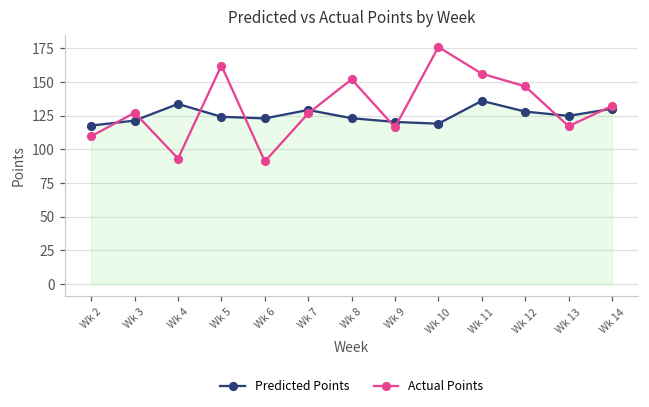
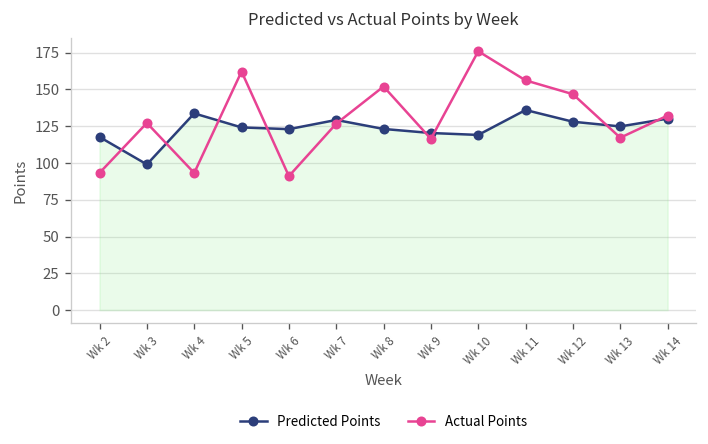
  {
    "Predicted Points": {
      "Wk 2": 118,
-     "Wk 3": 121,
+     "Wk 3": 99,
      "Wk 4": 134,
      "Wk 5": 124,
      "Wk 6": 123,
      "Wk 7": 129,
      "Wk 8": 123,
      "Wk 9": 120,
      "Wk 10": 119,
      "Wk 11": 136,
      "Wk 12": 128,
      "Wk 13": 125
    },
    "Actual Points": {
-     "Wk 2": 110,
+     "Wk 2": 93,
      "Wk 3": 127,
      "Wk 4": 93,
      "Wk 5": 162,
      "Wk 6": 91,
      "Wk 7": 127,
      "Wk 8": 152,
      "Wk 9": 116,
      "Wk 10": 176,
      "Wk 11": 156,
      "Wk 12": 147,
      "Wk 13": 117
    }
  }
